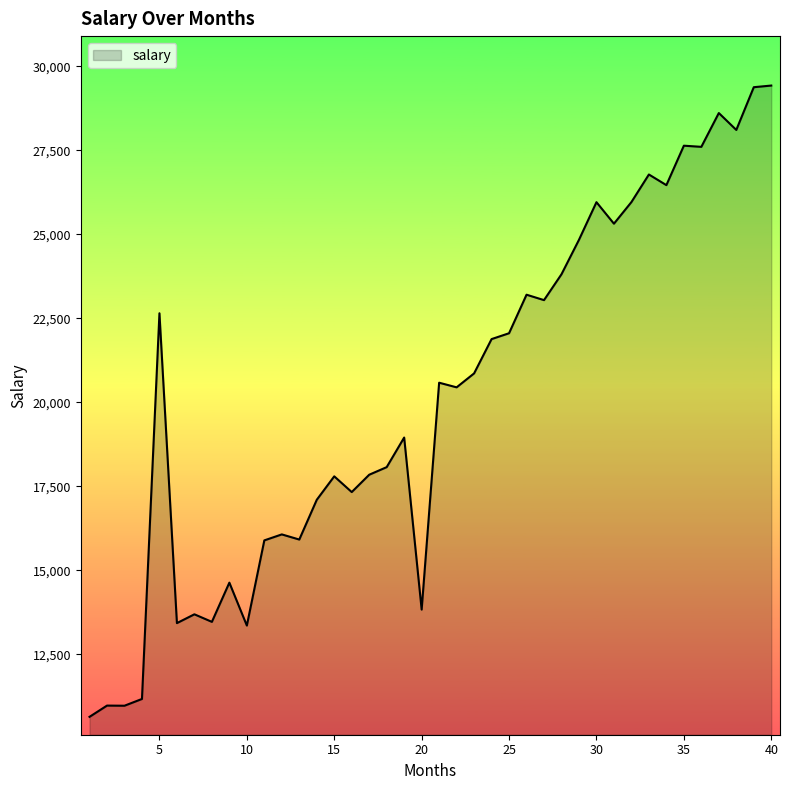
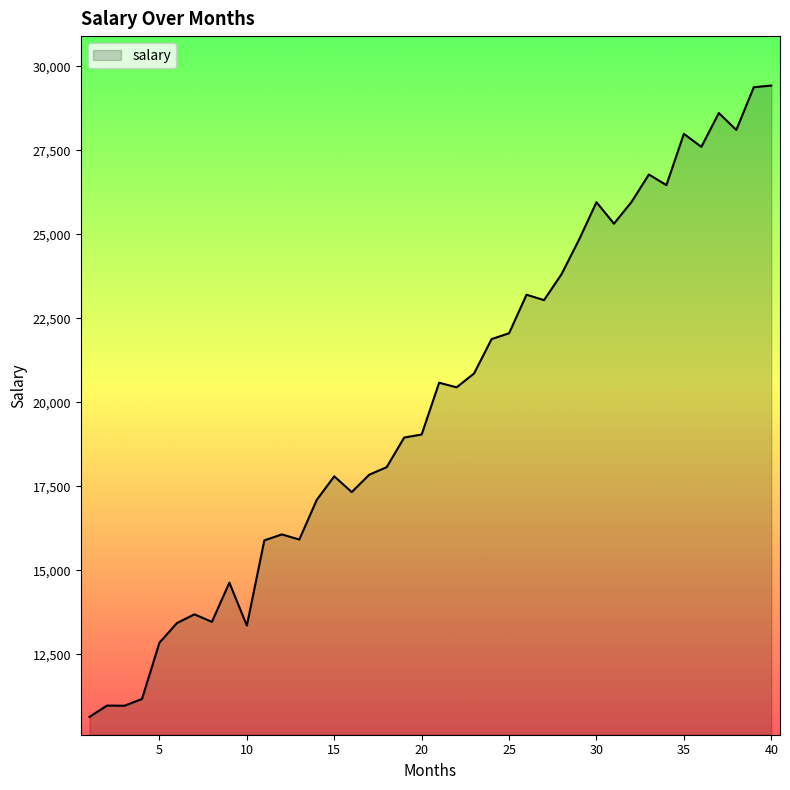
  {
-   "5": "22,700",
+   "5": "12,900",
    "10": "13,400",
    "15": "17,800",
-   "20": "13,800",
+   "20": "19,000",
    "25": "22,100",
    "30": "26,000",
-   "35": "27,600",
+   "35": "28,000",
    "40": "29,400"
  }
